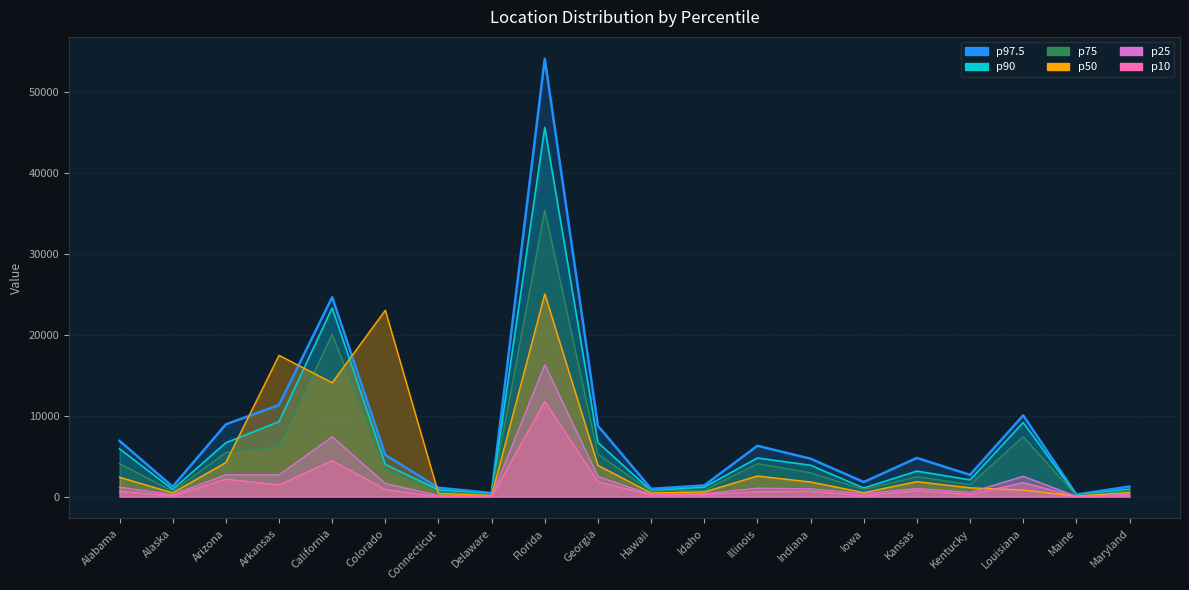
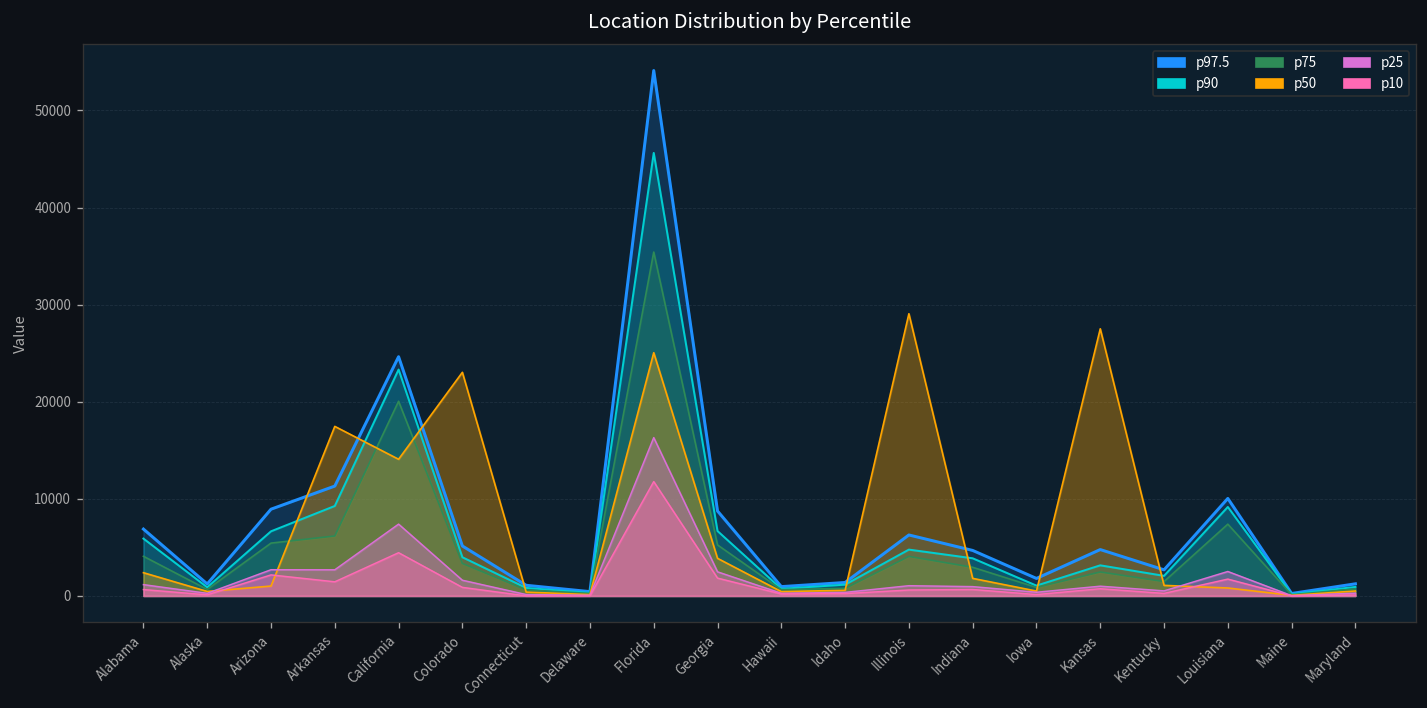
  {
    "p50": {
      "Alabama": 2000,
-     "Arizona": 4000,
+     "Arizona": 1000,
      "Arkansas": 17000,
      "California": 14000,
      "Colorado": 23000,
      "Florida": 25000,
      "Georgia": 4000,
-     "Illinois": 3000,
+     "Illinois": 29000,
      "Indiana": 2000,
-     "Kansas": 2000,
+     "Kansas": 28000,
      "Kentucky": 1000,
      "Louisiana": 1000
    }
  }
